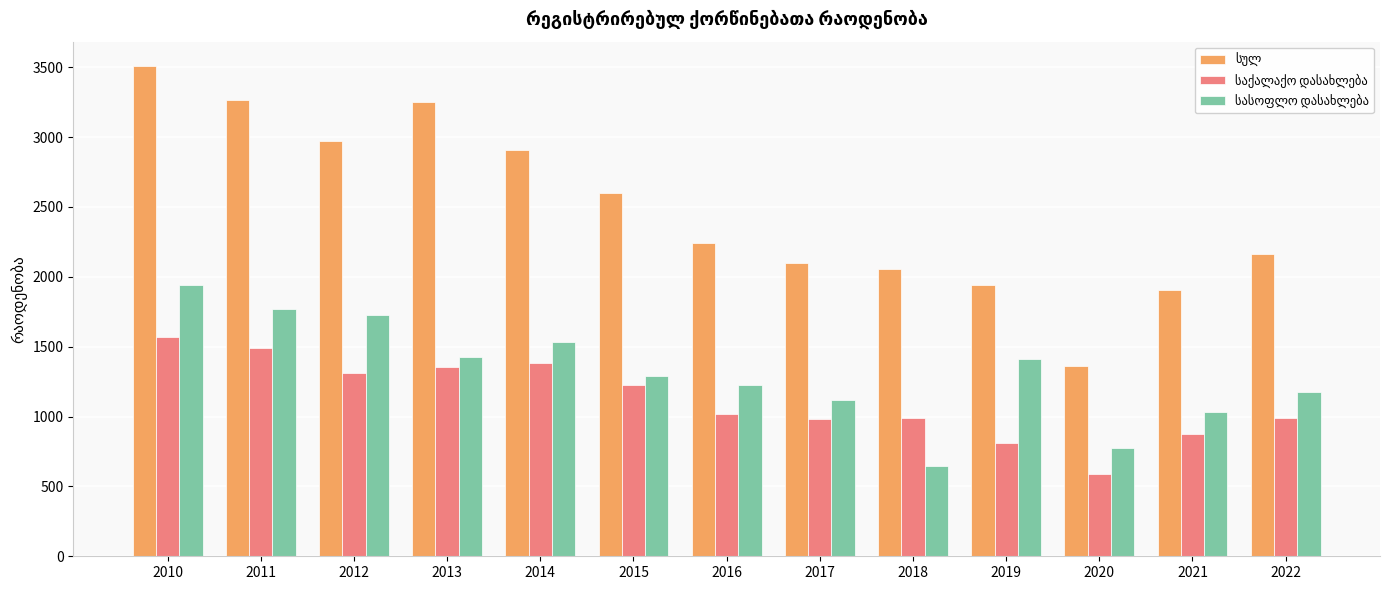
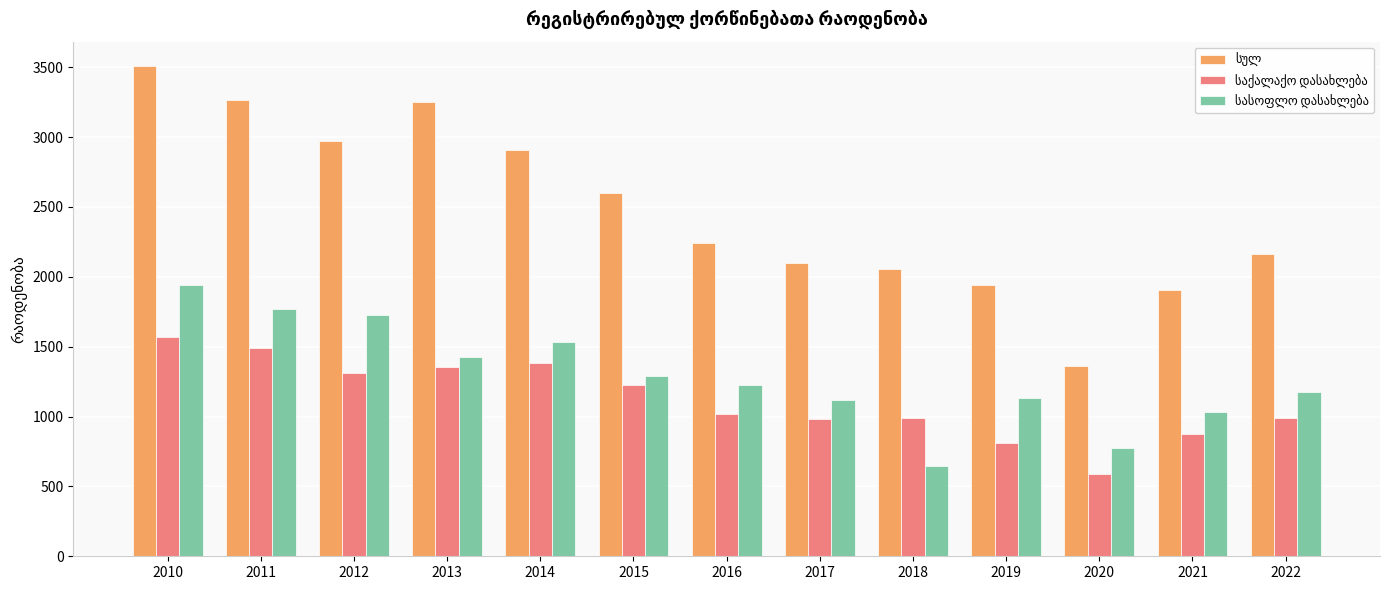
  {
    "სასოფლო დასახლება": {
      "2010": 1940,
      "2011": 1770,
      "2012": 1730,
      "2013": 1430,
      "2014": 1530,
      "2015": 1290,
      "2016": 1220,
      "2017": 1120,
      "2018": 650,
-     "2019": 1410,
+     "2019": 1140,
      "2020": 770,
      "2021": 1030,
      "2022": 1180
    }
  }
